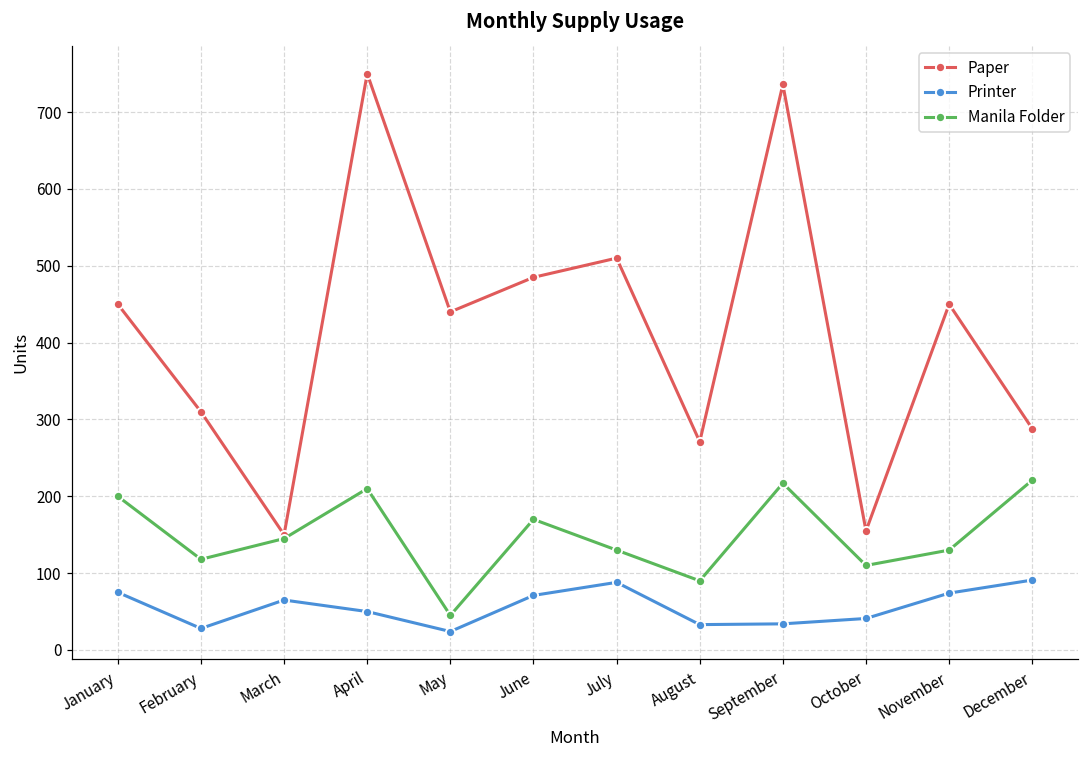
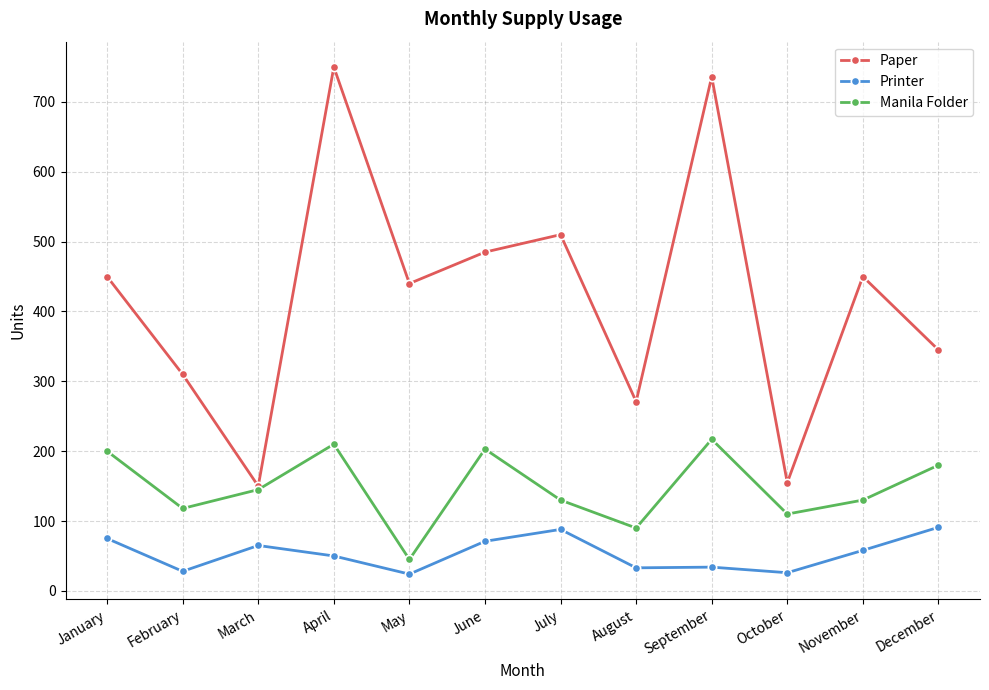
  {
    "Paper": {
      "January": 450,
      "February": 310,
      "March": 150,
      "April": 750,
      "May": 440,
      "June": 490,
      "July": 510,
      "August": 270,
      "September": 740,
      "October": 160,
      "November": 450,
-     "December": 290
+     "December": 350
    },
    "Printer": {
      "January": 80,
      "February": 30,
      "March": 70,
      "April": 50,
      "May": 20,
      "June": 70,
      "July": 90,
      "August": 30,
      "September": 30,
-     "October": 40,
-     "November": 70,
+     "October": 30,
+     "November": 60,
      "December": 90
    },
    "Manila Folder": {
      "January": 200,
      "February": 120,
      "March": 150,
      "April": 210,
      "May": 50,
-     "June": 170,
+     "June": 200,
      "July": 130,
      "August": 90,
      "September": 220,
      "October": 110,
      "November": 130,
-     "December": 220
+     "December": 180
    }
  }
